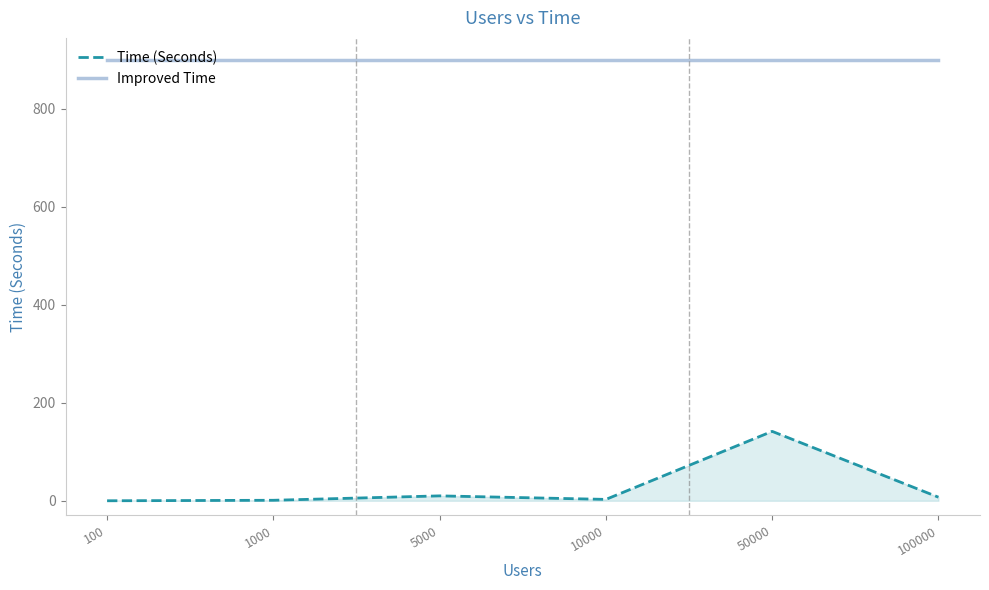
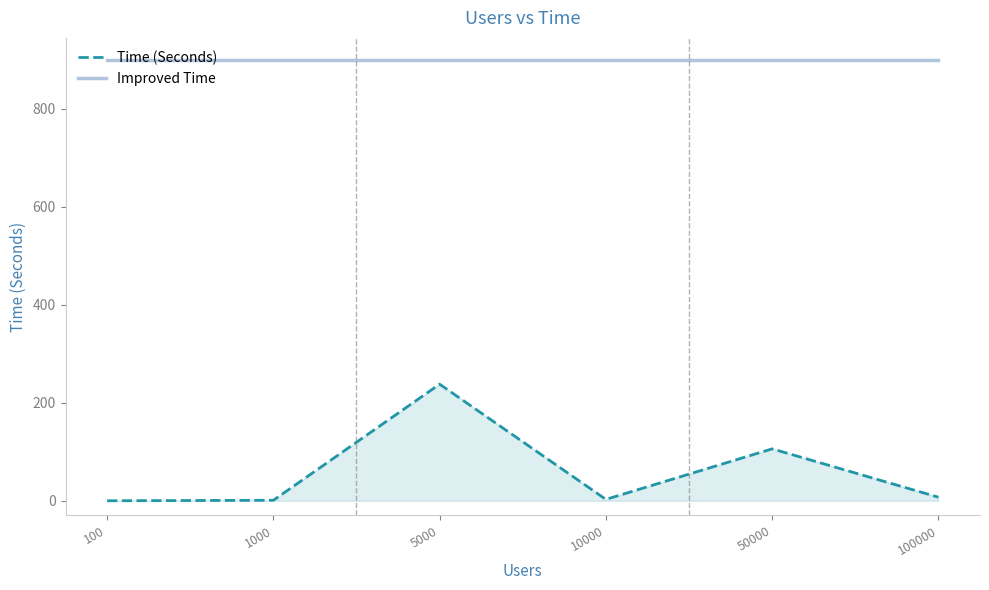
  {
    "Time (Seconds)": {
      "100": 0,
      "1000": 0,
-     "5000": 10,
+     "5000": 240,
      "10000": 0,
-     "50000": 140,
+     "50000": 110,
      "100000": 10
    },
    "Improved Time": {
      "100": 900,
      "1000": 900,
      "5000": 900,
      "10000": 900,
      "50000": 900,
      "100000": 900
    }
  }
